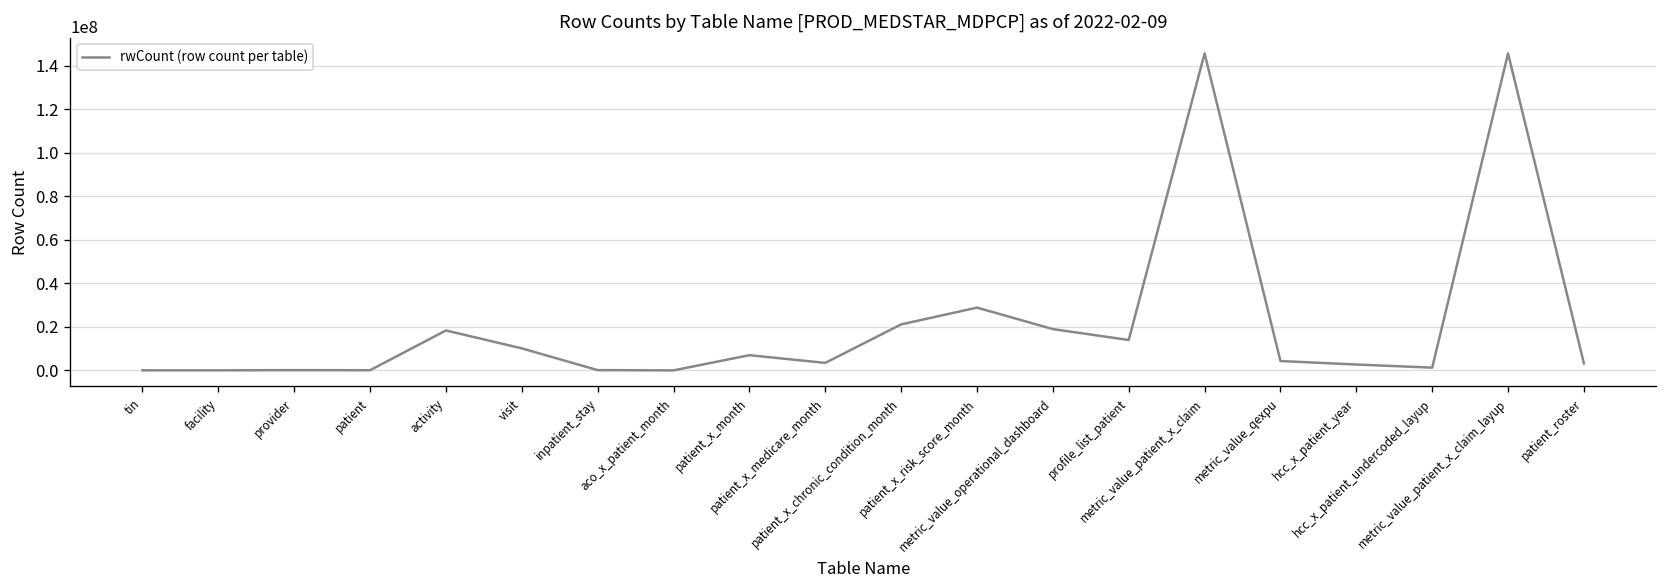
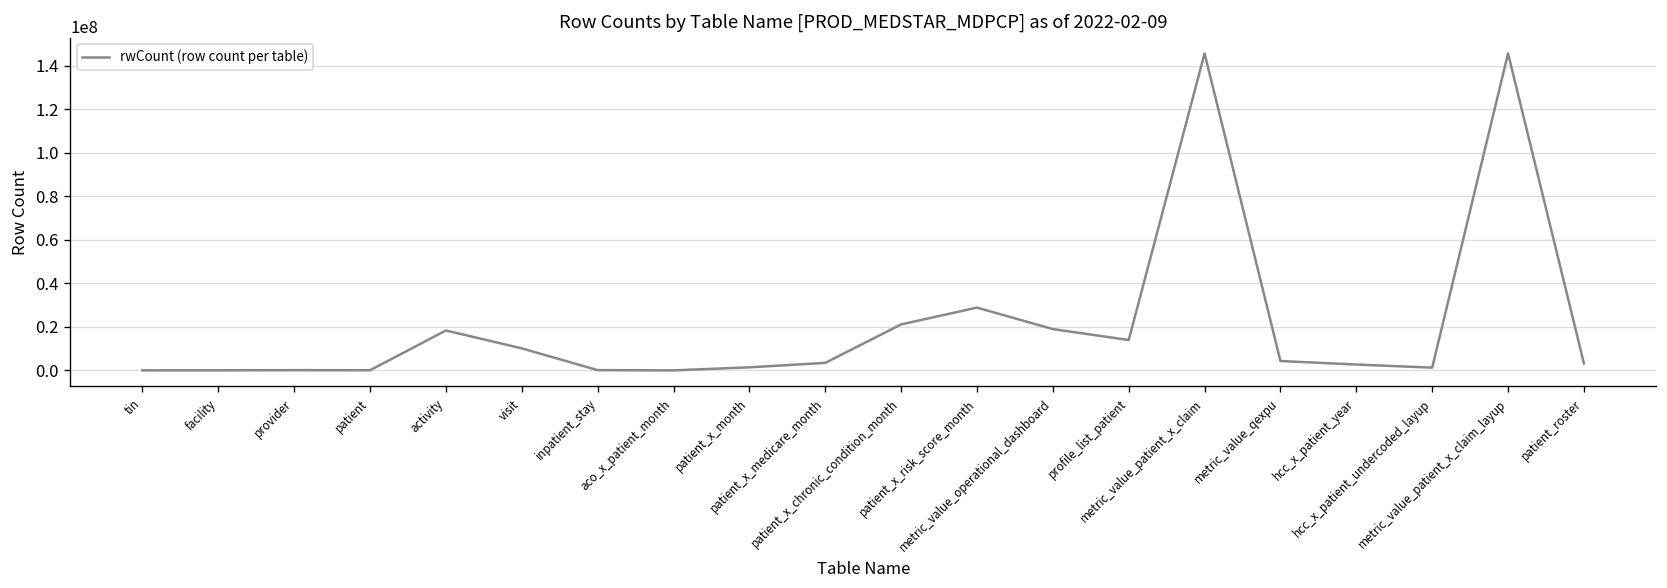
  {
    "tin": 0,
    "facility": 0,
    "provider": 0,
    "patient": 0,
    "activity": 18000000,
    "visit": 10000000,
    "inpatient_stay": 0,
    "aco_x_patient_month": 0,
-   "patient_x_month": 7000000,
+   "patient_x_month": 1000000,
    "patient_x_medicare_month": 3000000,
    "patient_x_chronic_condition_month": 21000000,
    "patient_x_risk_score_month": 29000000,
    "metric_value_operational_dashboard": 19000000,
    "profile_list_patient": 14000000,
    "metric_value_patient_x_claim": 146000000,
    "metric_value_qexpu": 4000000,
    "hcc_x_patient_year": 3000000,
    "hcc_x_patient_undercoded_layup": 1000000,
    "metric_value_patient_x_claim_layup": 146000000,
    "patient_roster": 3000000
  }
